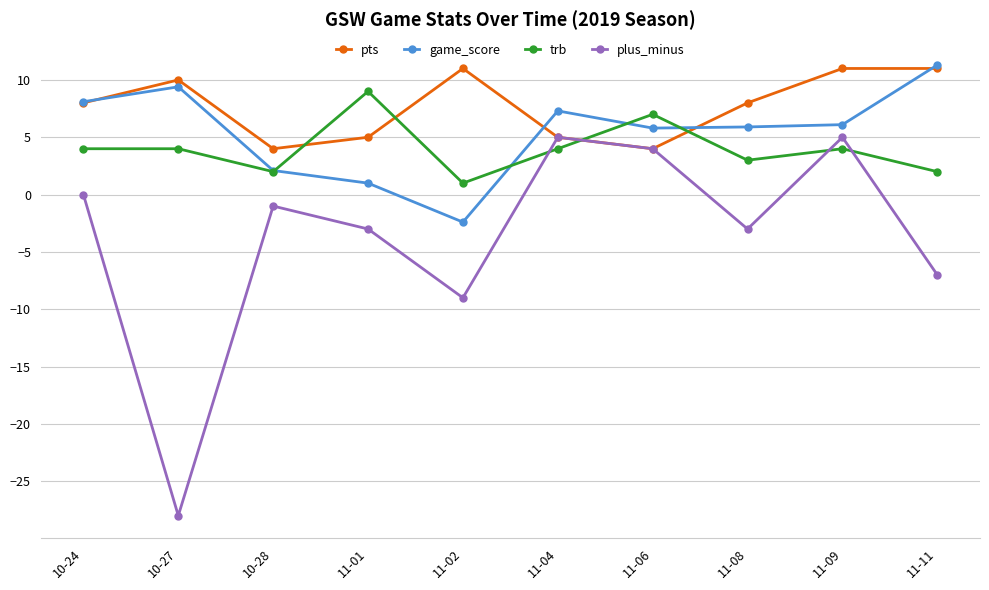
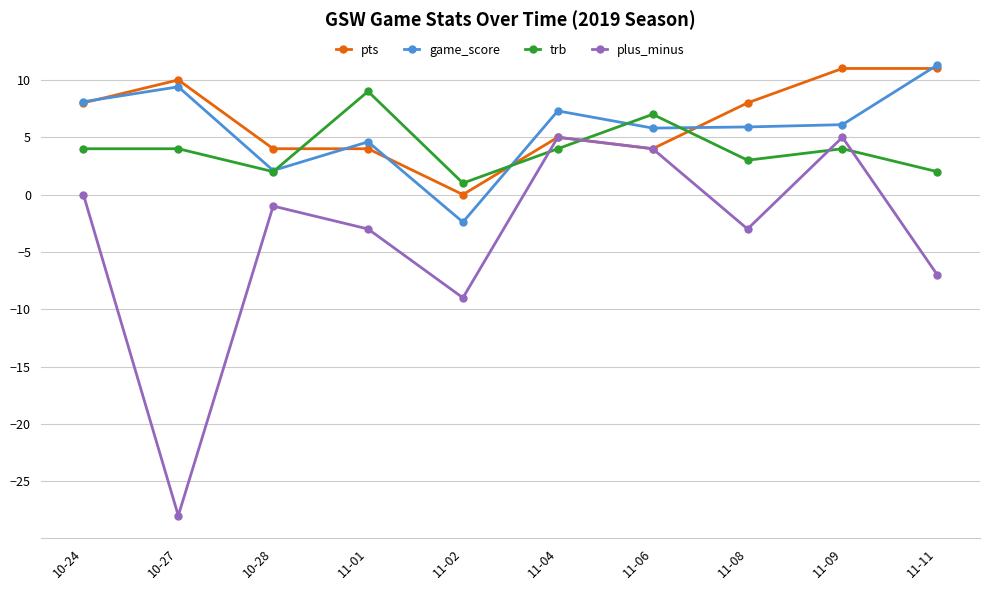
  {
    "pts": {
      "10-27": 10,
      "10-28": 4,
-     "11-01": 5,
-     "11-02": 11,
+     "11-01": 4,
+     "11-02": 0,
      "11-08": 8,
      "11-09": 11,
      "11-11": 11
    },
    "game_score": {
      "10-27": 9.4,
-     "11-01": 1.0,
+     "11-01": 4.6,
      "11-02": -2.4,
      "11-04": 7.3,
      "11-06": 5.8,
      "11-08": 5.9,
      "11-09": 6.1,
      "11-11": 11.3
    },
    "trb": {
      "10-24": 4.0,
      "10-27": 4.0,
      "11-01": 9.0,
      "11-02": 1.0,
      "11-04": 4.0,
      "11-06": 7.0,
      "11-08": 3.0,
      "11-09": 4.0,
      "11-11": 2.0
    },
    "plus_minus": {
      "10-24": 0.0,
      "10-27": -28.0,
      "10-28": -1.0,
      "11-01": -3.0,
      "11-02": -9.0,
      "11-08": -3.0,
      "11-09": 5.0,
      "11-11": -7.0
    }
  }
